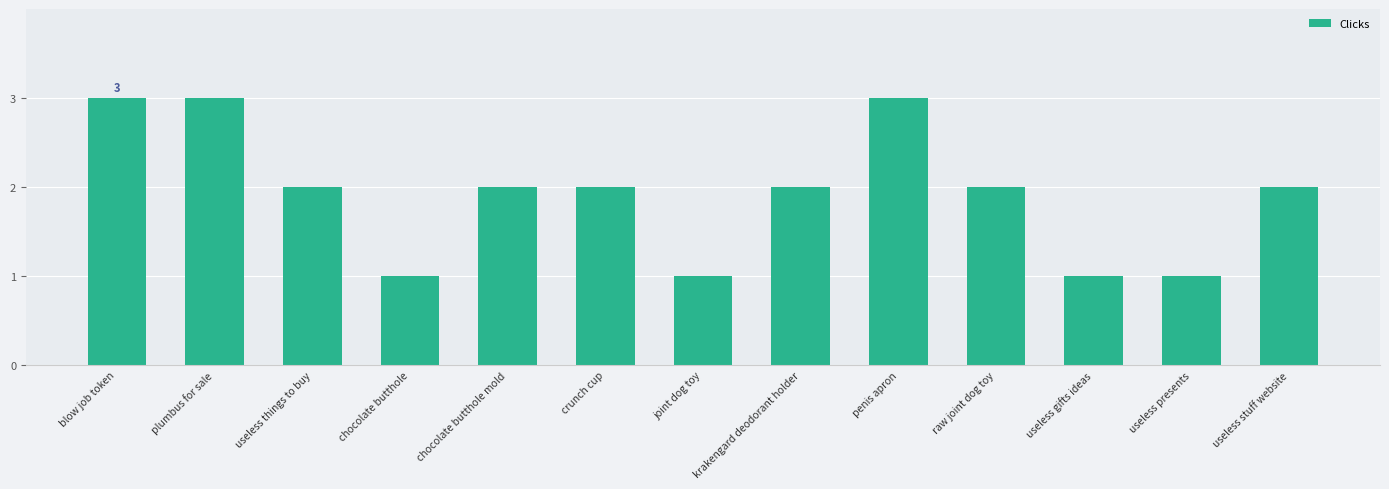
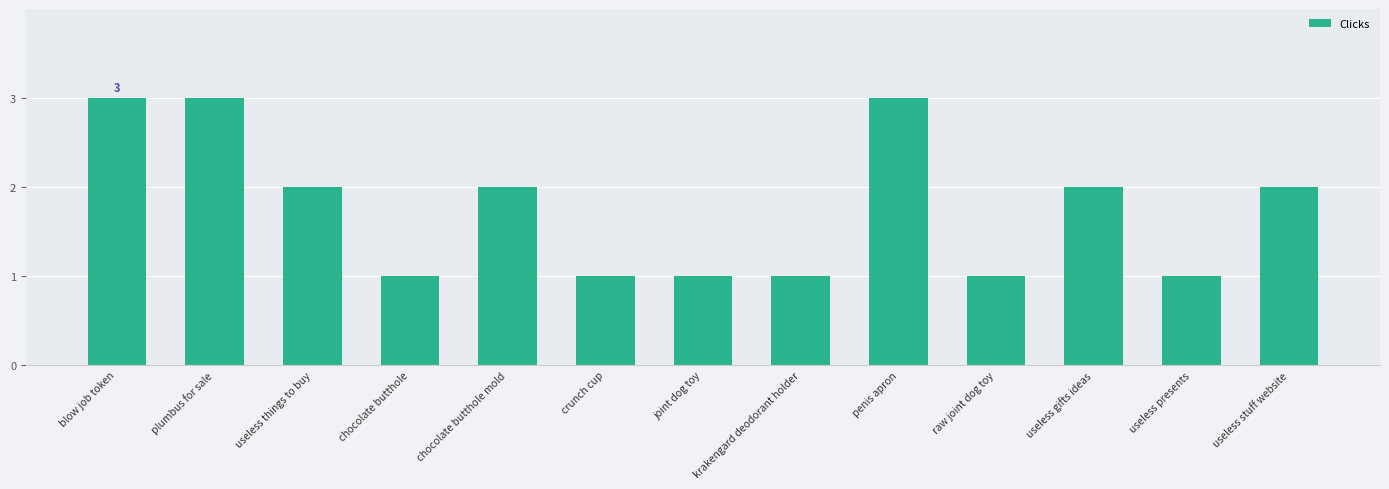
  {
    "plumbus for sale": 3,
    "useless things to buy": 2,
    "chocolate butthole": 1,
    "chocolate butthole mold": 2,
-   "crunch cup": 2,
+   "crunch cup": 1,
    "joint dog toy": 1,
-   "krakengard deodorant holder": 2,
+   "krakengard deodorant holder": 1,
    "penis apron": 3,
-   "raw joint dog toy": 2,
-   "useless gifts ideas": 1,
+   "raw joint dog toy": 1,
+   "useless gifts ideas": 2,
    "useless presents": 1,
    "useless stuff website": 2
  }
